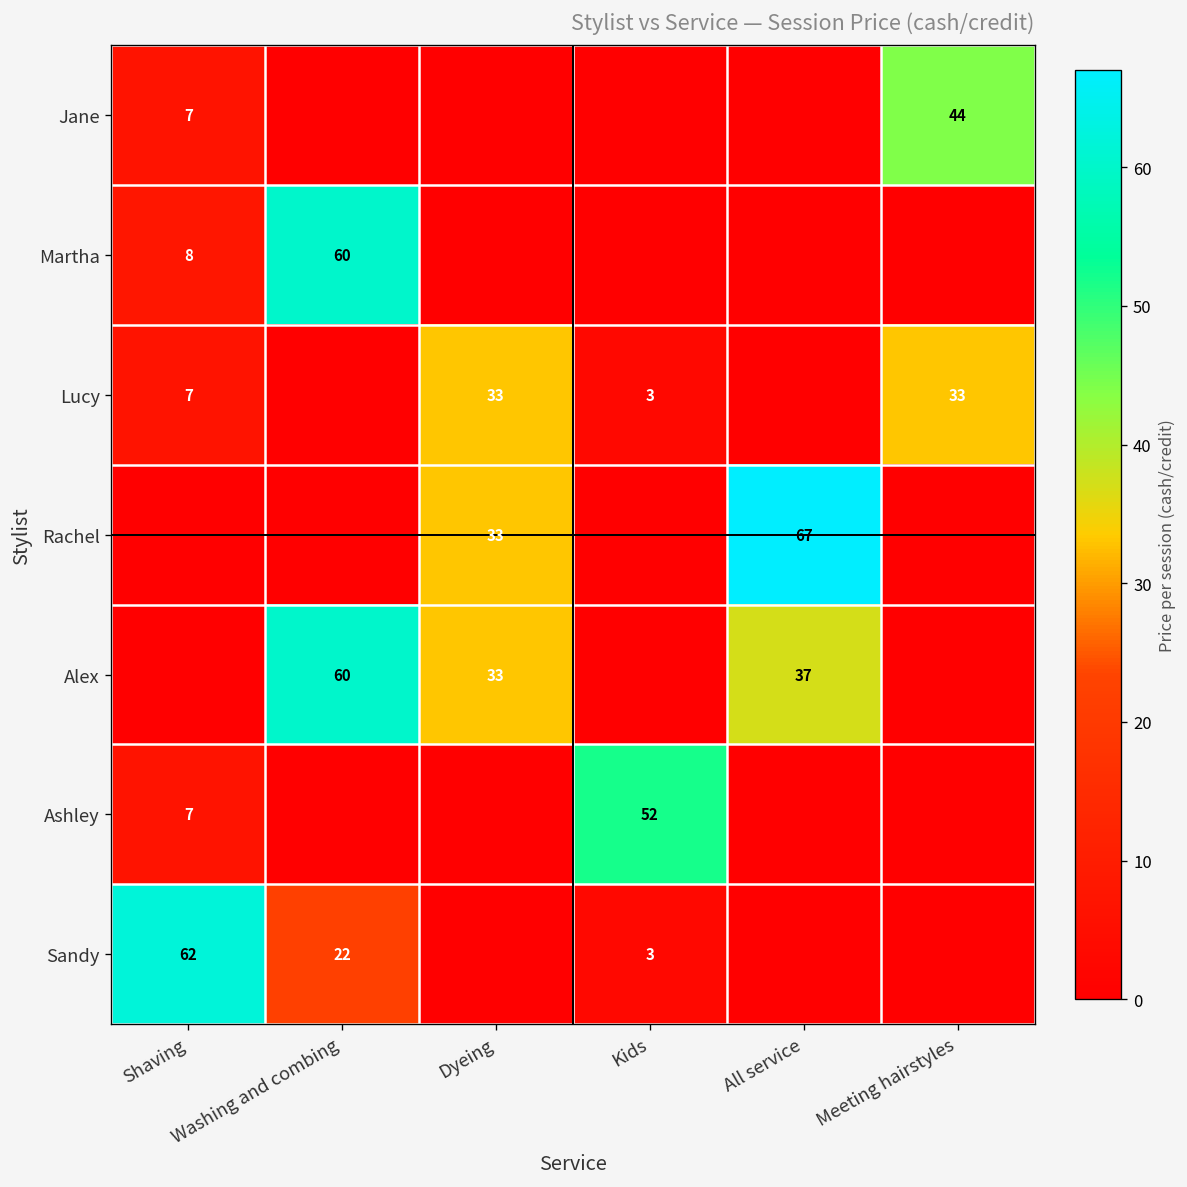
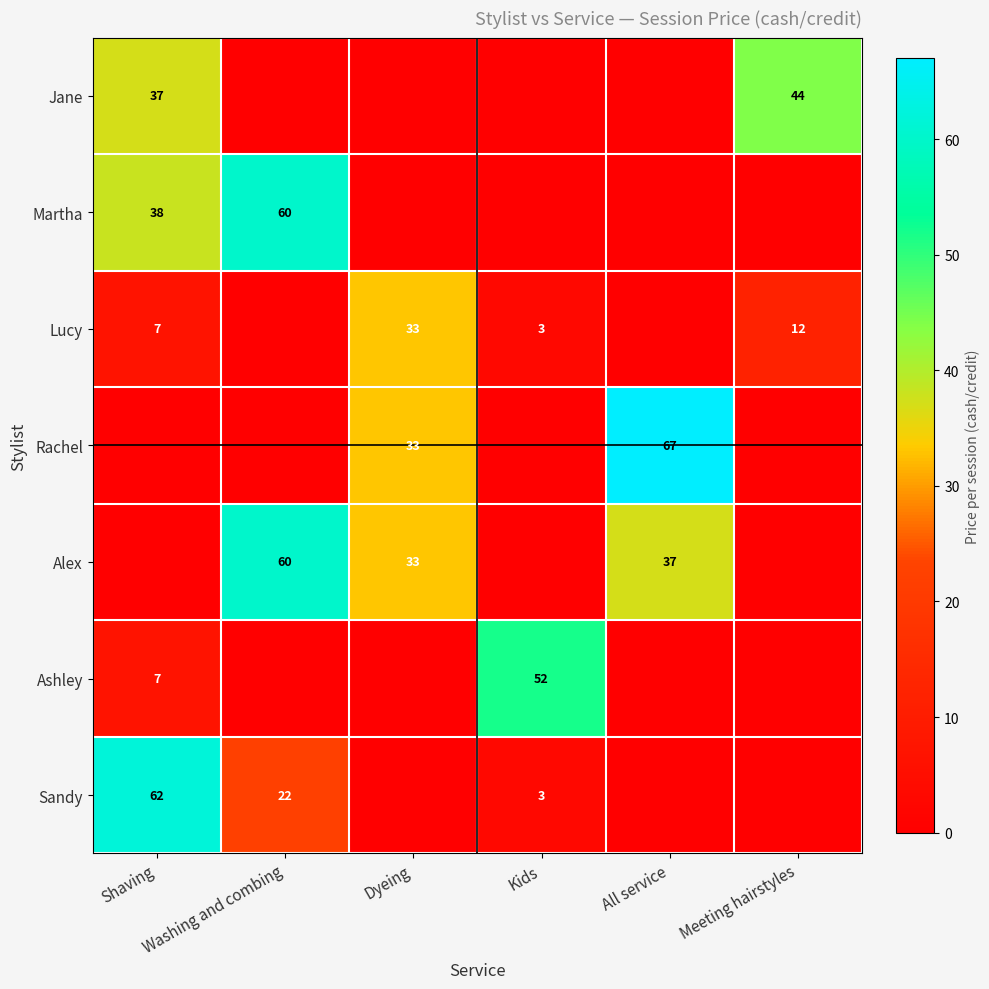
  {
    "Jane": {
-     "Shaving": 7,
+     "Shaving": 37,
      "Meeting hairstyles": 44
    },
    "Martha": {
-     "Shaving": 8,
+     "Shaving": 38,
      "Washing and combing": 60
    },
    "Lucy": {
      "Shaving": 7,
      "Dyeing": 33,
      "Kids": 3,
-     "Meeting hairstyles": 33
+     "Meeting hairstyles": 12
    },
    "Rachel": {
      "Dyeing": 33,
      "All service": 67
    },
    "Alex": {
      "Washing and combing": 60,
      "Dyeing": 33,
      "All service": 37
    },
    "Ashley": {
      "Shaving": 7,
      "Kids": 52
    },
    "Sandy": {
      "Shaving": 62,
      "Washing and combing": 22,
      "Kids": 3
    }
  }
